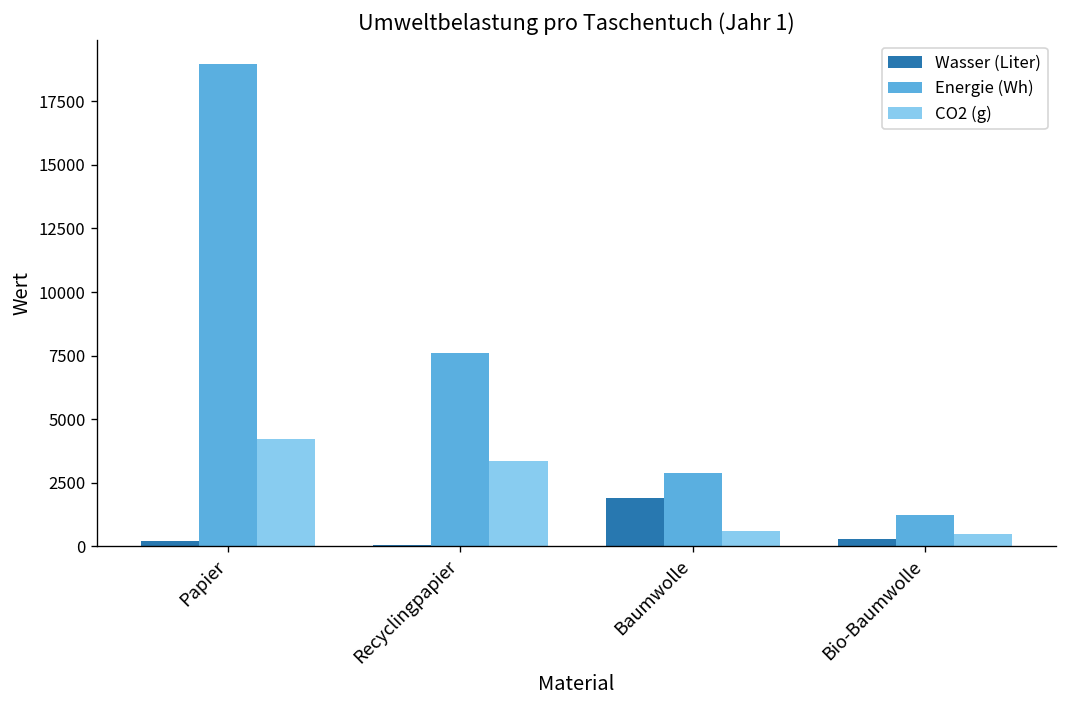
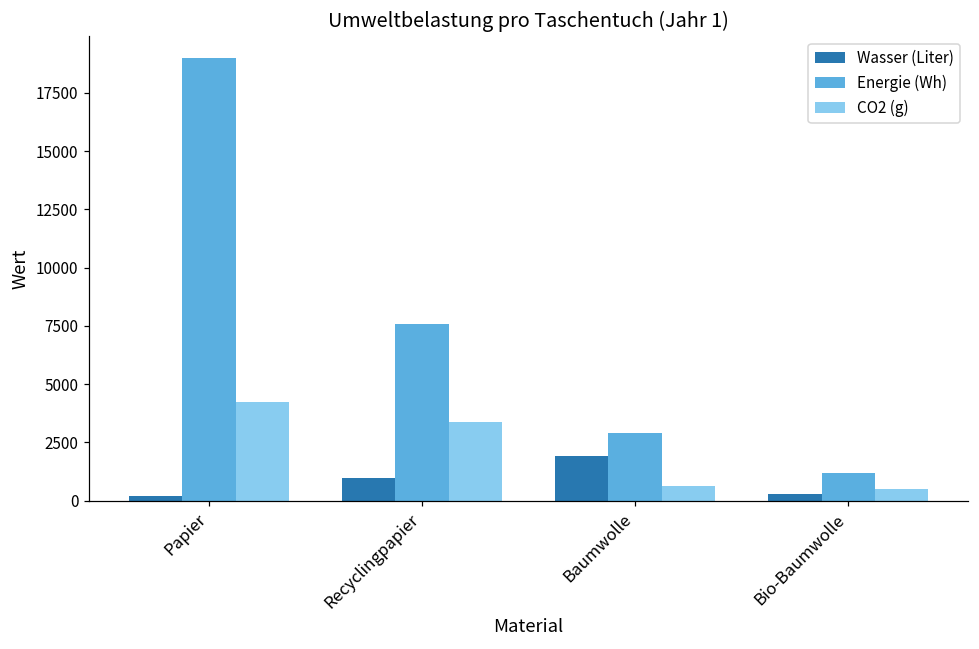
  {
    "Wasser (Liter)": {
      "Papier": 200,
-     "Recyclingpapier": 100,
+     "Recyclingpapier": 1000,
      "Baumwolle": 1900,
      "Bio-Baumwolle": 300
    }
  }
